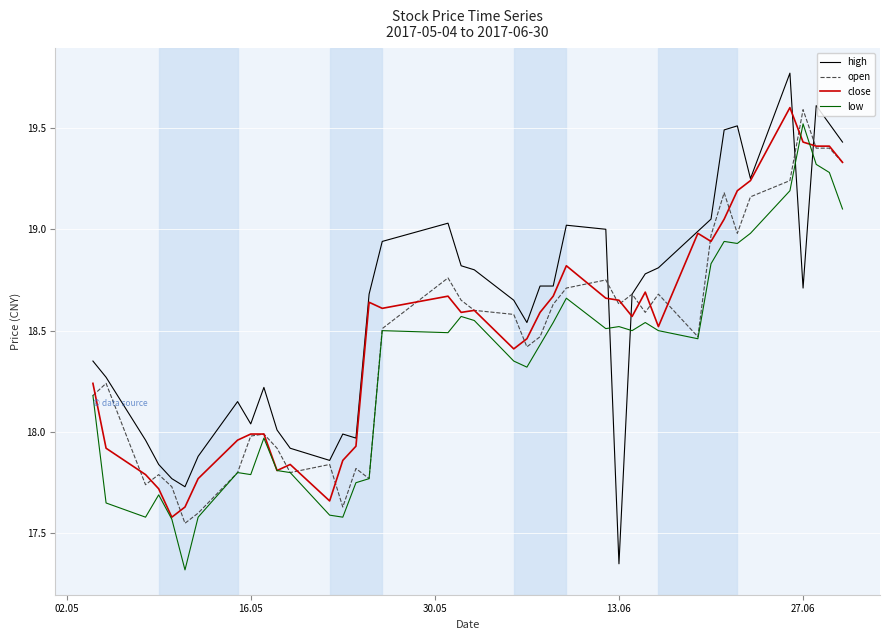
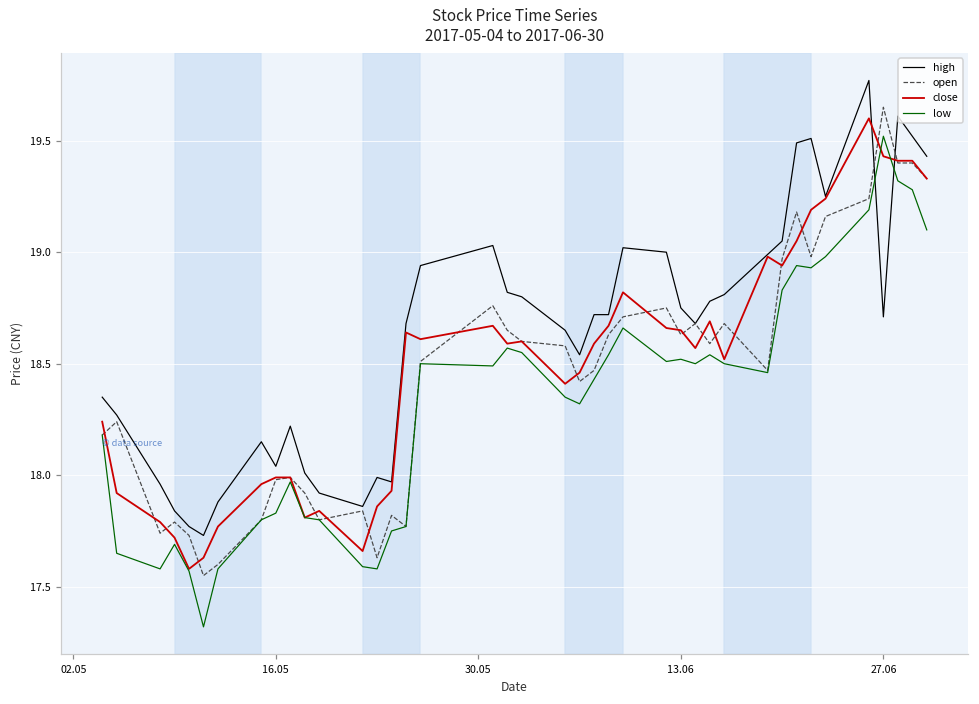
  {
    "high": {
      "16.05": 18.04,
-     "13.06": 17.35,
+     "13.06": 18.75,
      "27.06": 18.71
    },
    "open": {
      "13.06": 18.63,
-     "27.06": 19.59
+     "27.06": 19.65
    },
    "close": {
      "13.06": 18.65,
      "27.06": 19.43
    },
    "low": {
-     "16.05": 17.79,
+     "16.05": 17.83,
      "13.06": 18.52,
      "27.06": 19.52
    }
  }
